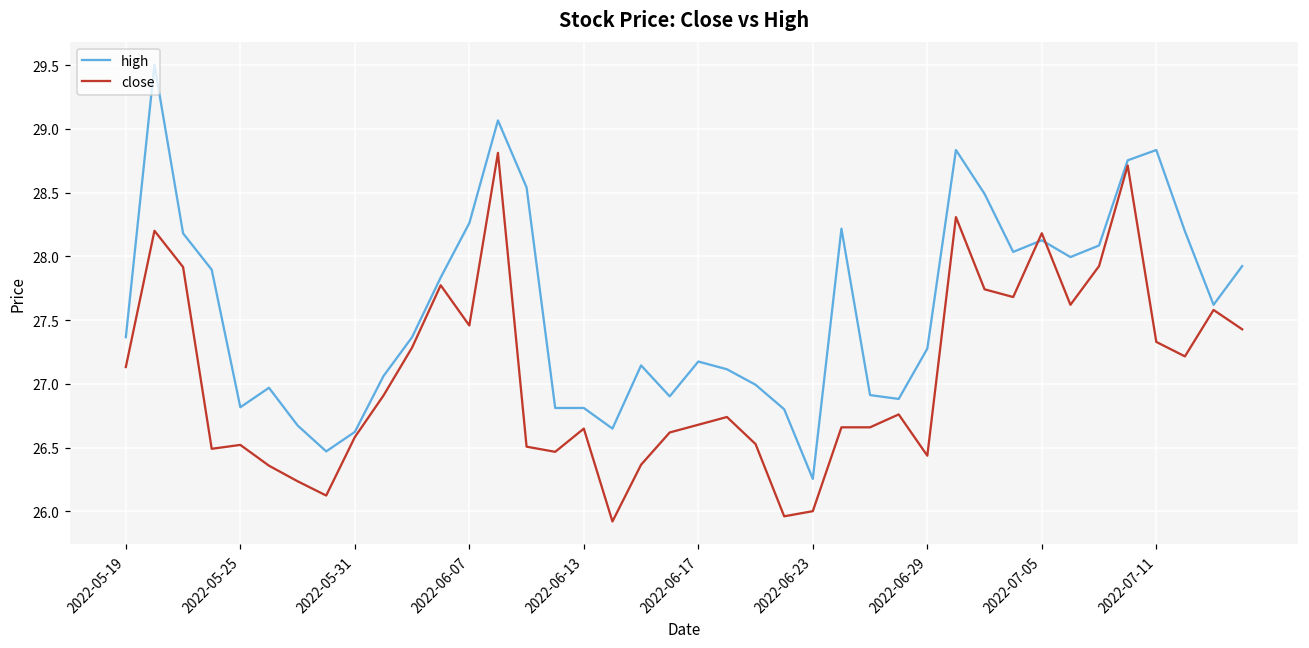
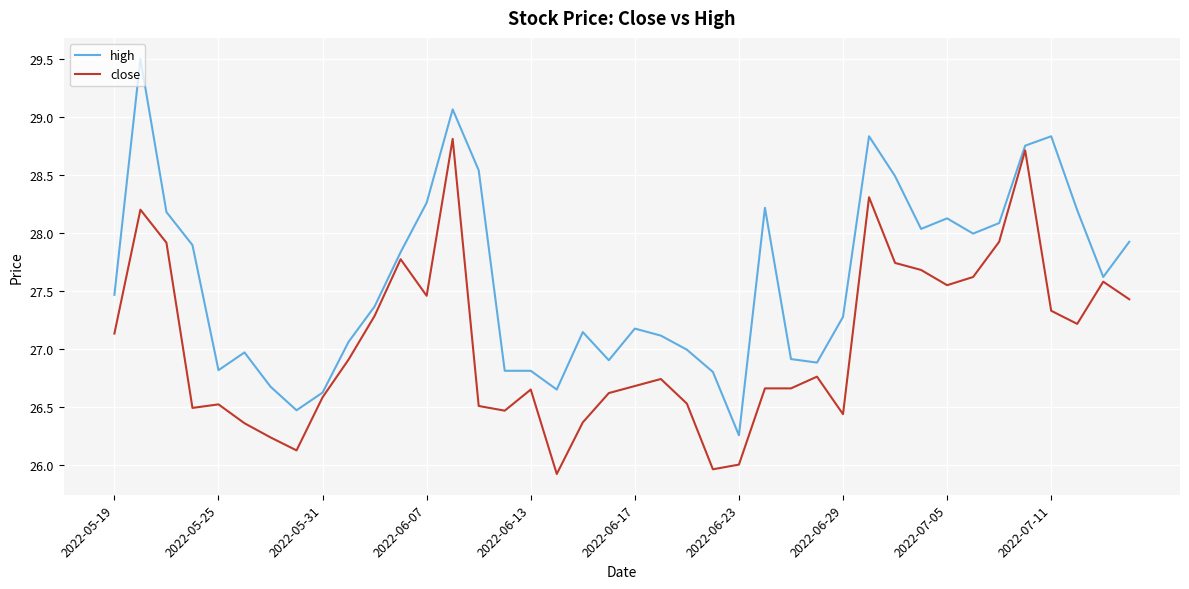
  {
    "high": {
-     "2022-05-19": 27.37,
+     "2022-05-19": 27.47,
      "2022-05-25": 26.82,
      "2022-05-31": 26.62,
      "2022-06-07": 28.26,
      "2022-06-13": 26.81,
      "2022-06-17": 27.18,
      "2022-06-23": 26.25,
      "2022-06-29": 27.28,
      "2022-07-05": 28.13,
      "2022-07-11": 28.83
    },
    "close": {
      "2022-05-19": 27.13,
      "2022-05-25": 26.52,
      "2022-05-31": 26.58,
      "2022-06-07": 27.46,
      "2022-06-13": 26.65,
      "2022-06-17": 26.68,
      "2022-06-23": 26.00,
      "2022-06-29": 26.44,
-     "2022-07-05": 28.18,
+     "2022-07-05": 27.55,
      "2022-07-11": 27.33
    }
  }
